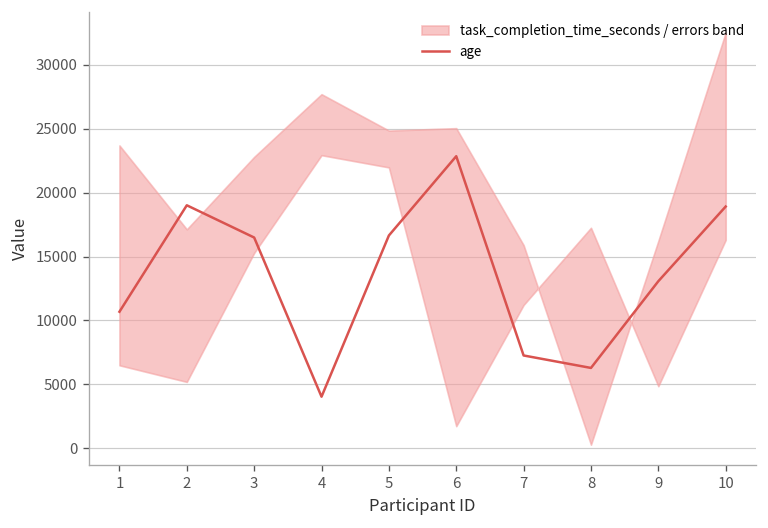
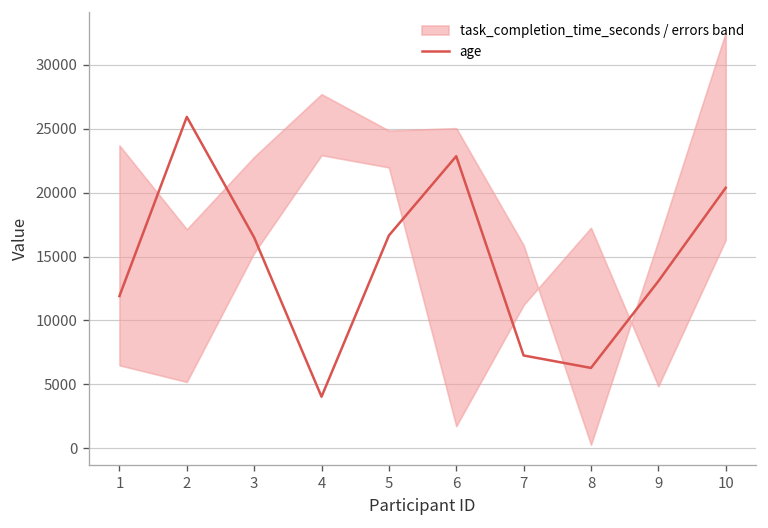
  {
    "age": {
-     "1": 10700,
-     "2": 19000,
+     "1": 11900,
+     "2": 25900,
      "3": 16500,
      "4": 4000,
      "5": 16600,
      "6": 22800,
      "7": 7300,
      "8": 6300,
      "9": 13100,
-     "10": 18900
+     "10": 20400
    }
  }
